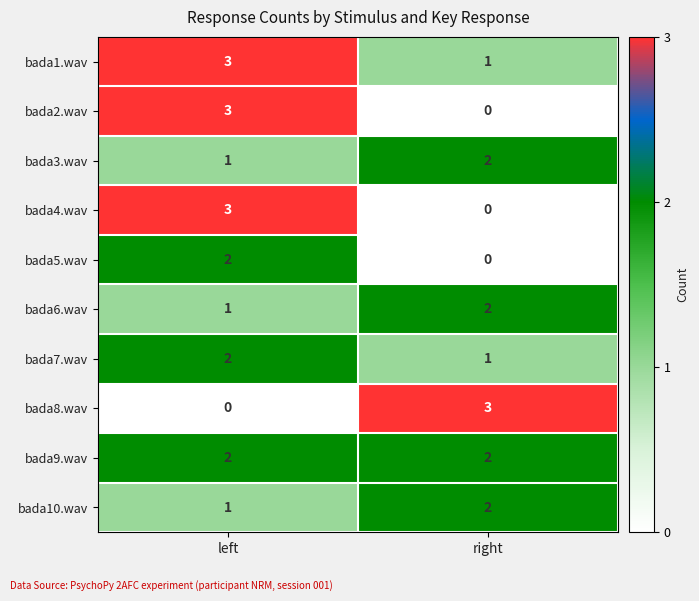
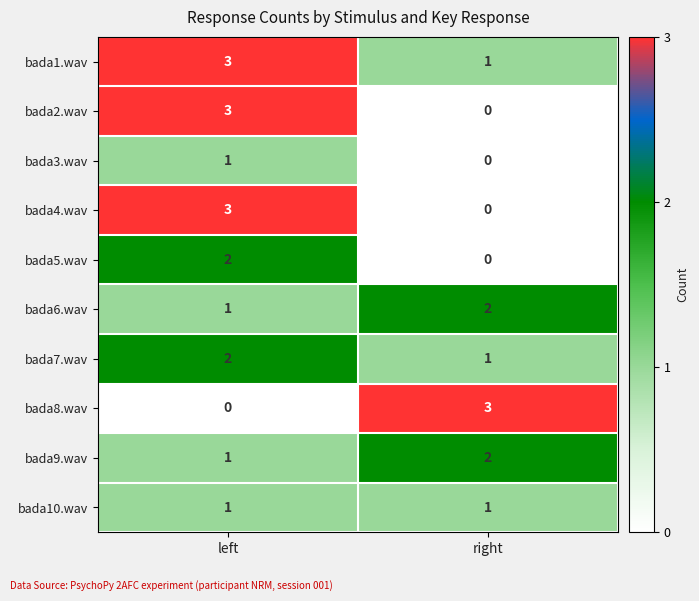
  {
    "bada1.wav": {
      "left": 3,
      "right": 1
    },
    "bada2.wav": {
      "left": 3,
      "right": 0
    },
    "bada3.wav": {
      "left": 1,
-     "right": 2
+     "right": 0
    },
    "bada4.wav": {
      "left": 3,
      "right": 0
    },
    "bada5.wav": {
      "left": 2,
      "right": 0
    },
    "bada6.wav": {
      "left": 1,
      "right": 2
    },
    "bada7.wav": {
      "left": 2,
      "right": 1
    },
    "bada8.wav": {
      "left": 0,
      "right": 3
    },
    "bada9.wav": {
-     "left": 2,
+     "left": 1,
      "right": 2
    },
    "bada10.wav": {
      "left": 1,
-     "right": 2
+     "right": 1
    }
  }
